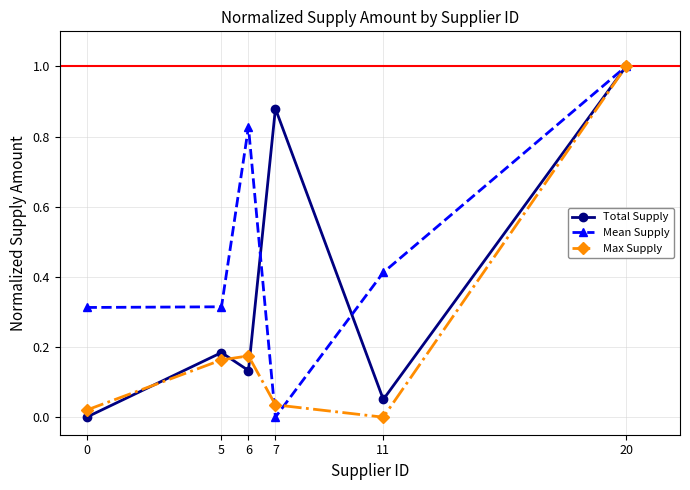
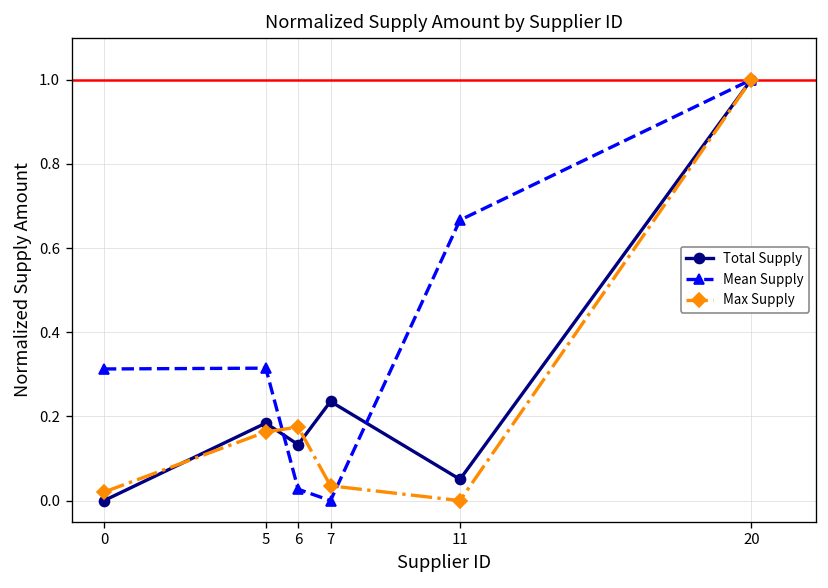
  {
    "Total Supply": {
      "0": 0.00,
      "5": 0.18,
      "6": 0.13,
-     "7": 0.88,
+     "7": 0.24,
      "11": 0.05
    },
    "Mean Supply": {
      "0": 0.31,
      "5": 0.31,
-     "6": 0.83,
+     "6": 0.03,
      "7": 0.00,
-     "11": 0.41
+     "11": 0.67
    },
    "Max Supply": {
      "0": 0.02,
      "5": 0.16,
      "6": 0.17,
      "7": 0.04,
      "11": 0.00
    }
  }
